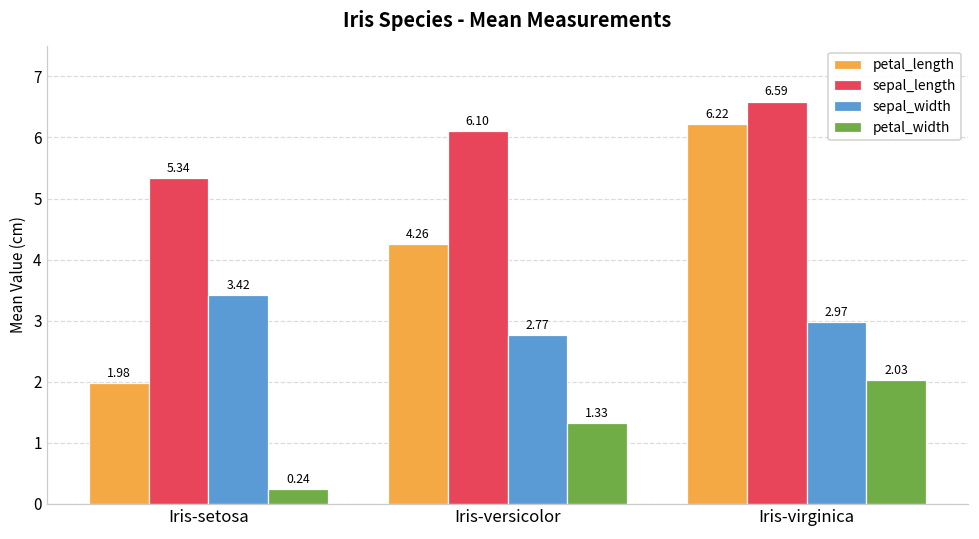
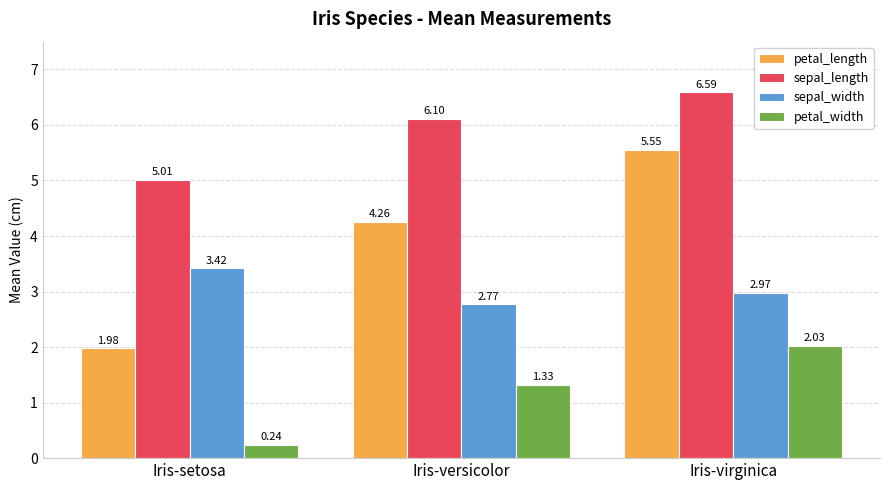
  {
    "petal_length": {
      "Iris-setosa": 1.98,
      "Iris-versicolor": 4.26,
-     "Iris-virginica": 6.22
+     "Iris-virginica": 5.55
    },
    "sepal_length": {
-     "Iris-setosa": 5.34,
+     "Iris-setosa": 5.01,
      "Iris-versicolor": 6.10,
      "Iris-virginica": 6.59
    },
    "sepal_width": {
      "Iris-setosa": 3.42,
      "Iris-versicolor": 2.77,
      "Iris-virginica": 2.97
    },
    "petal_width": {
      "Iris-setosa": 0.24,
      "Iris-versicolor": 1.33,
      "Iris-virginica": 2.03
    }
  }
